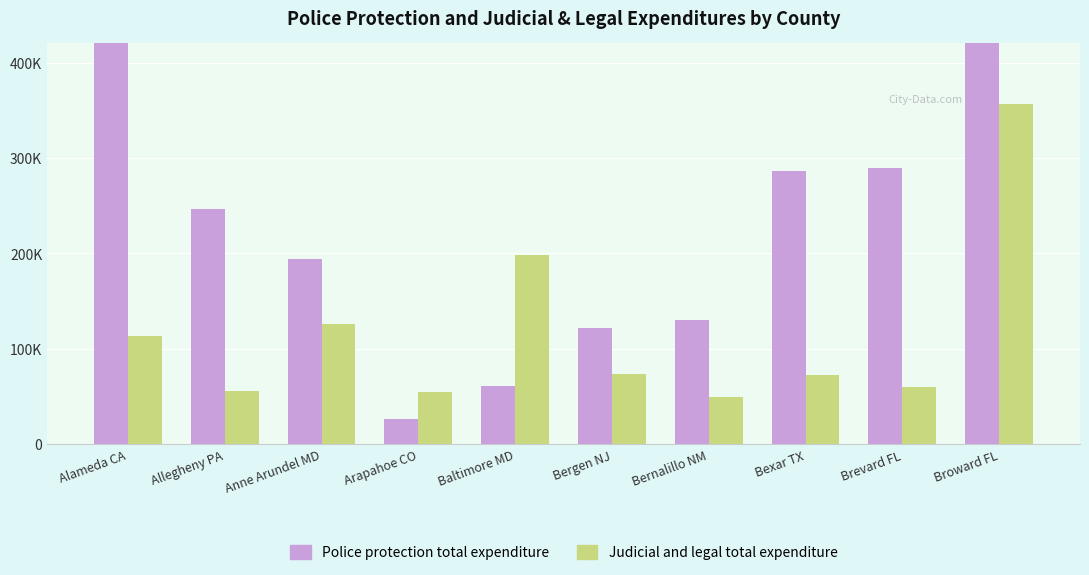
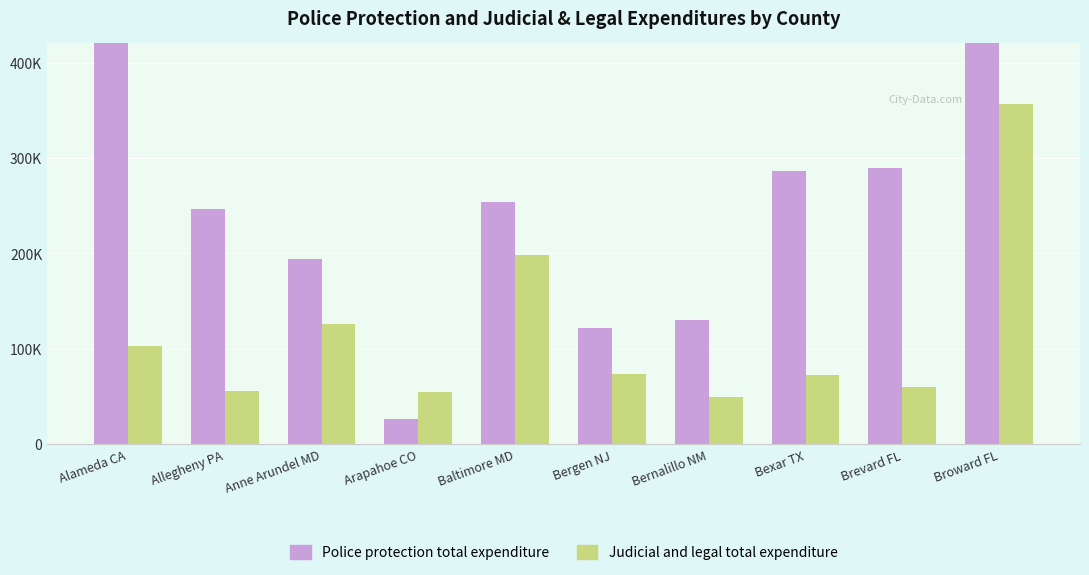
  {
    "Police protection total expenditure": {
      "Allegheny PA": 250000,
      "Anne Arundel MD": 190000,
      "Arapahoe CO": 30000,
-     "Baltimore MD": 60000,
+     "Baltimore MD": 250000,
      "Bergen NJ": 120000,
      "Bernalillo NM": 130000,
      "Bexar TX": 290000,
      "Brevard FL": 290000
    },
    "Judicial and legal total expenditure": {
-     "Alameda CA": 110000,
+     "Alameda CA": 100000,
      "Allegheny PA": 60000,
      "Anne Arundel MD": 130000,
      "Arapahoe CO": 50000,
      "Baltimore MD": 200000,
      "Bergen NJ": 70000,
      "Bernalillo NM": 50000,
      "Bexar TX": 70000,
      "Brevard FL": 60000,
      "Broward FL": 360000
    }
  }
